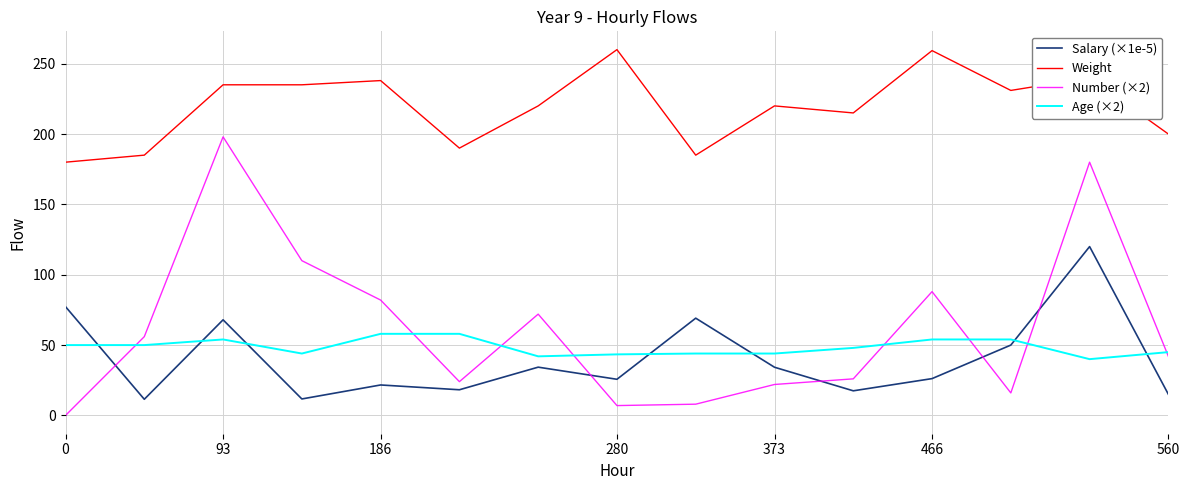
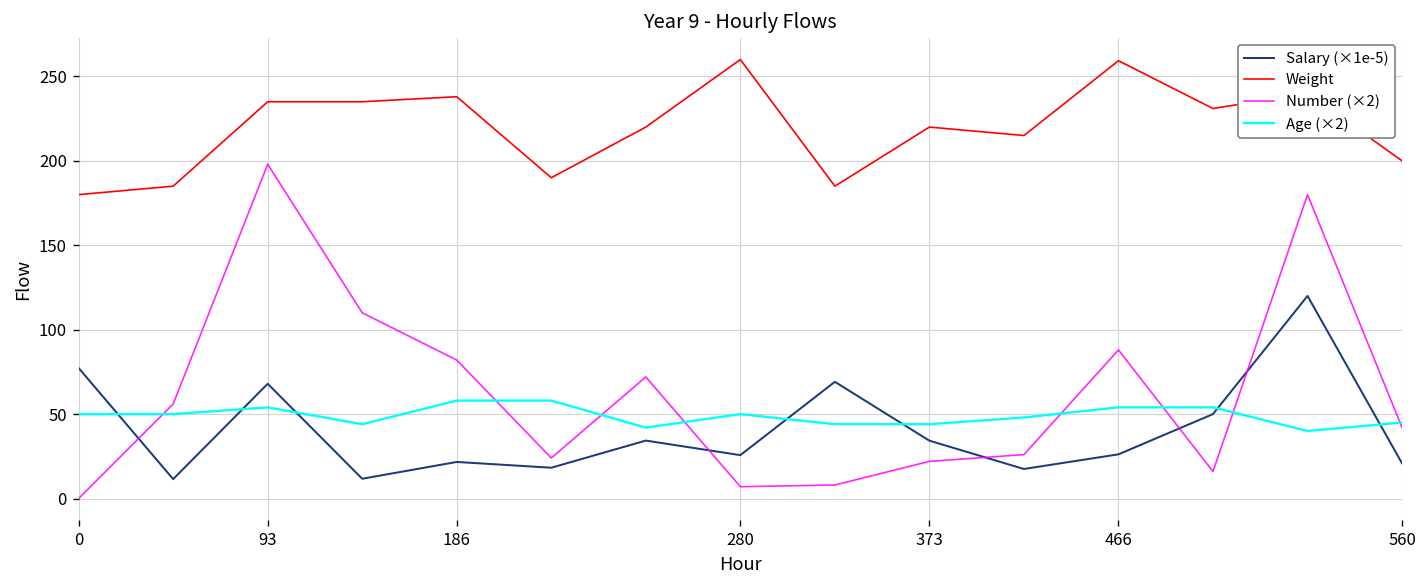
  {
    "Salary (×1e-5)": {
      "0": 77,
      "93": 68,
      "186": 22,
      "280": 26,
      "373": 34,
      "466": 26,
-     "560": 15
+     "560": 21
    },
    "Weight": {
      "0": 180,
      "93": 235,
      "186": 238,
      "280": 260,
      "373": 220,
      "466": 259,
      "560": 200
    },
    "Number (×2)": {
      "0": 0,
      "93": 198,
      "186": 82,
      "280": 7,
      "373": 22,
      "466": 88,
      "560": 42
    },
    "Age (×2)": {
      "0": 50,
      "93": 54,
      "186": 58,
-     "280": 43,
+     "280": 50,
      "373": 44,
      "466": 54,
      "560": 45
    }
  }
